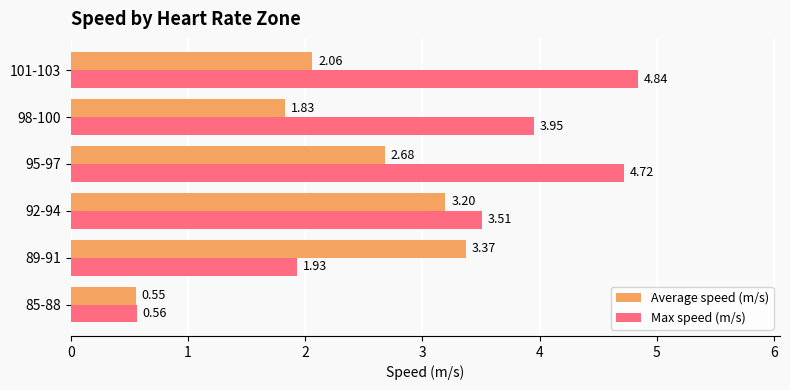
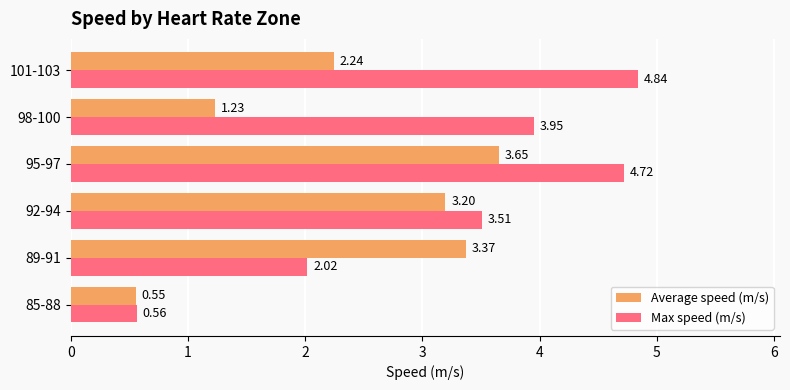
  {
    "Average speed (m/s)": {
-     "101-103": 2.06,
-     "98-100": 1.83,
-     "95-97": 2.68,
+     "101-103": 2.24,
+     "98-100": 1.23,
+     "95-97": 3.65,
      "92-94": 3.20,
      "89-91": 3.37,
      "85-88": 0.55
    },
    "Max speed (m/s)": {
      "101-103": 4.84,
      "98-100": 3.95,
      "95-97": 4.72,
      "92-94": 3.51,
-     "89-91": 1.93,
+     "89-91": 2.02,
      "85-88": 0.56
    }
  }
